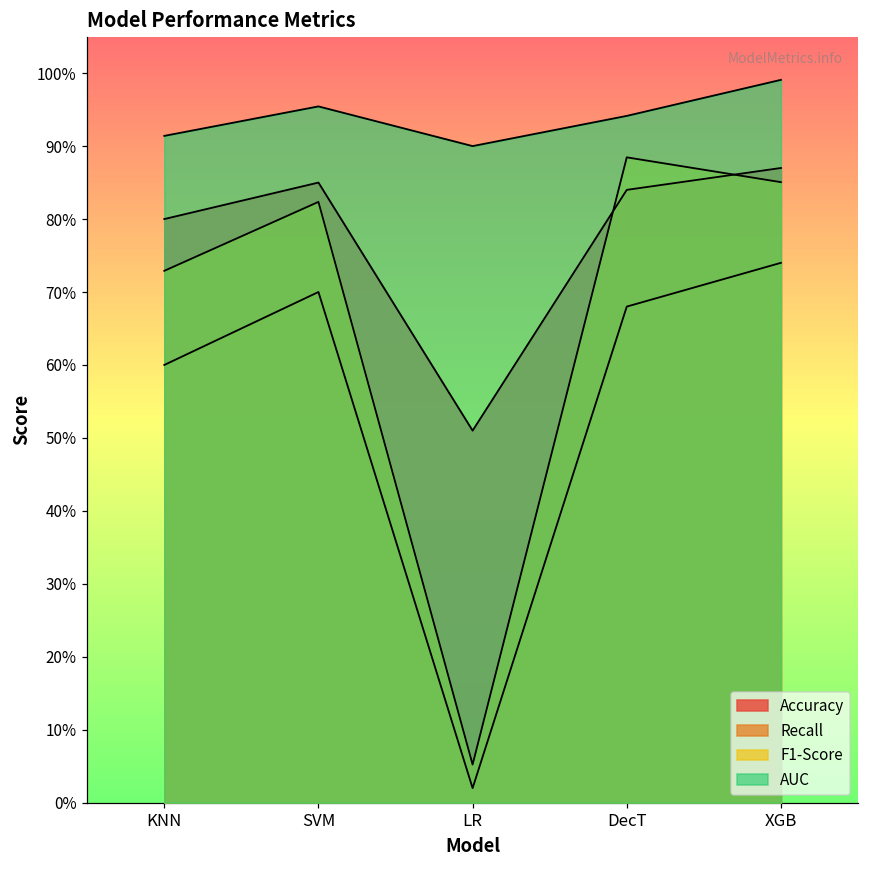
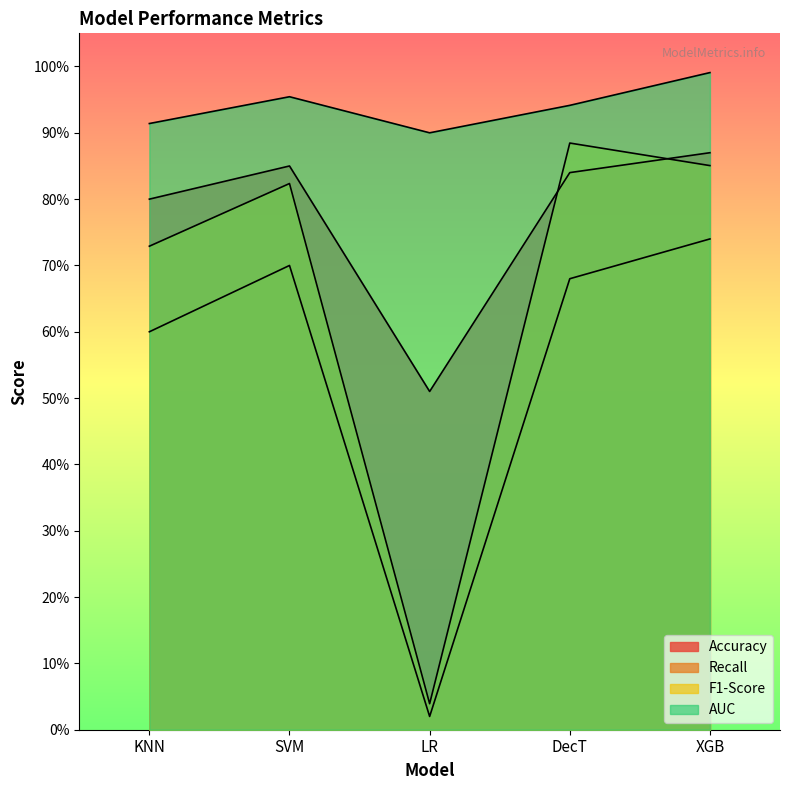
  {
    "F1-Score": {
      "KNN": "73%",
      "SVM": "82%",
-     "LR": "5%",
+     "LR": "4%",
      "DecT": "88%",
      "XGB": "85%"
    },
    "AUC": {
      "KNN": "91%",
      "SVM": "95%",
      "LR": "90%",
      "DecT": "94%",
      "XGB": "99%"
    }
  }
